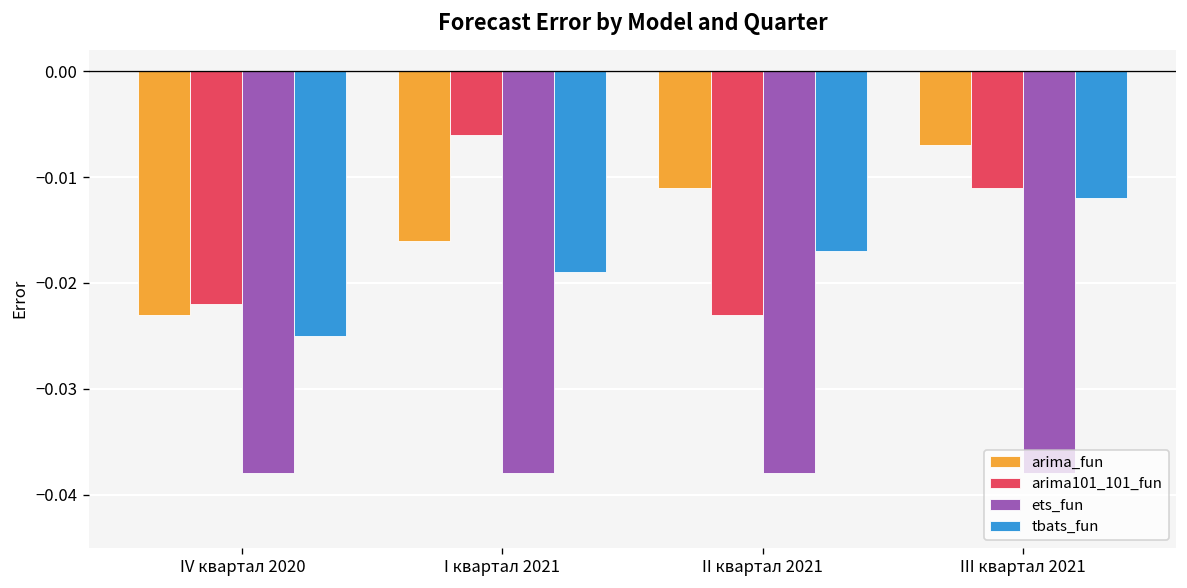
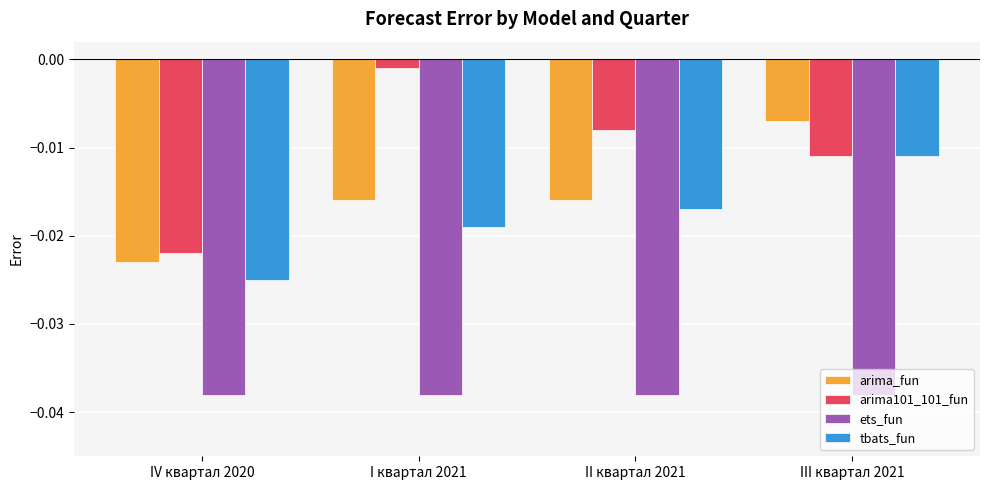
  {
    "arima_fun": {
      "IV квартал 2020": -0.023,
      "I квартал 2021": -0.016,
-     "II квартал 2021": -0.011,
+     "II квартал 2021": -0.016,
      "III квартал 2021": -0.007
    },
    "arima101_101_fun": {
      "IV квартал 2020": -0.022,
-     "I квартал 2021": -0.006,
-     "II квартал 2021": -0.023,
+     "I квартал 2021": -0.001,
+     "II квартал 2021": -0.008,
      "III квартал 2021": -0.011
    },
    "ets_fun": {
      "IV квартал 2020": -0.038,
      "I квартал 2021": -0.038,
      "II квартал 2021": -0.038
    },
    "tbats_fun": {
      "IV квартал 2020": -0.025,
      "I квартал 2021": -0.019,
      "II квартал 2021": -0.017,
-     "III квартал 2021": -0.012
+     "III квартал 2021": -0.011
    }
  }
